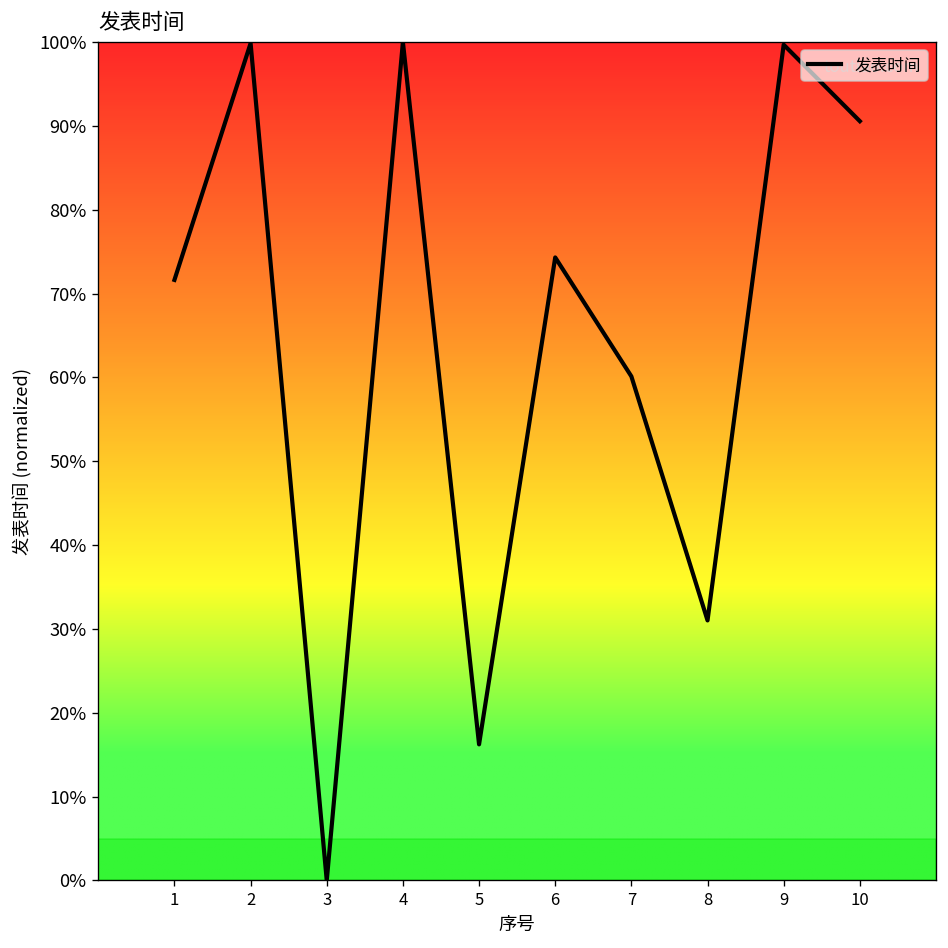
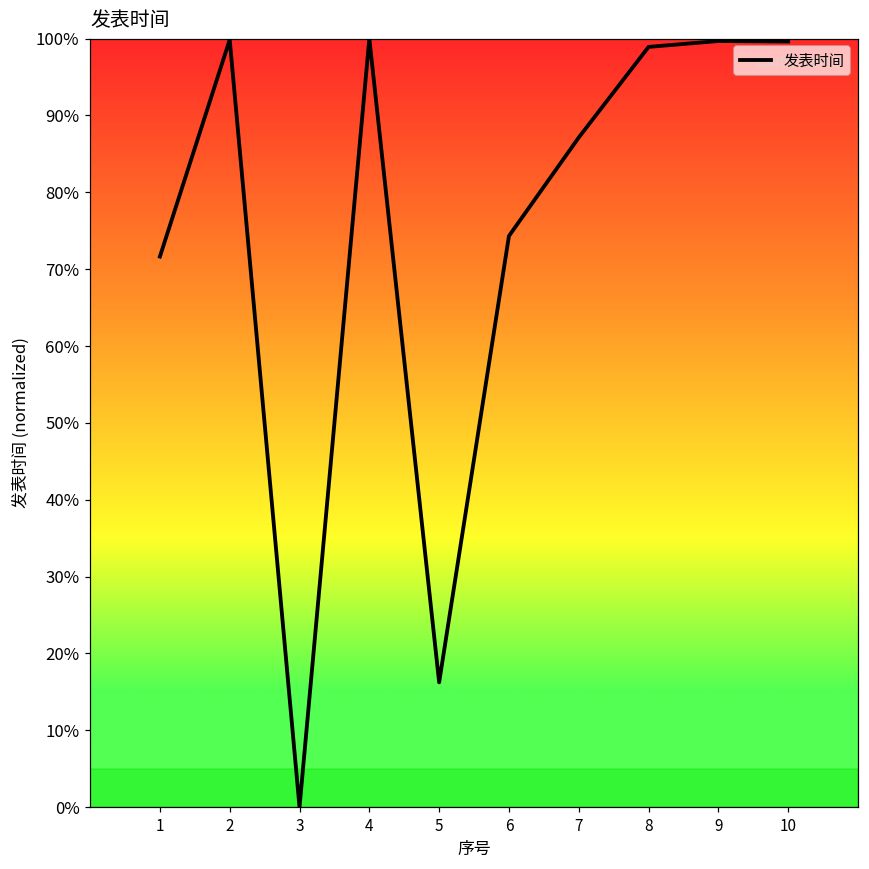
  {
    "1": "72%",
    "2": "100%",
    "3": "0%",
    "4": "100%",
    "5": "16%",
    "6": "74%",
-   "7": "60%",
-   "8": "31%",
+   "7": "87%",
+   "8": "99%",
    "9": "100%",
-   "10": "91%"
+   "10": "100%"
  }
